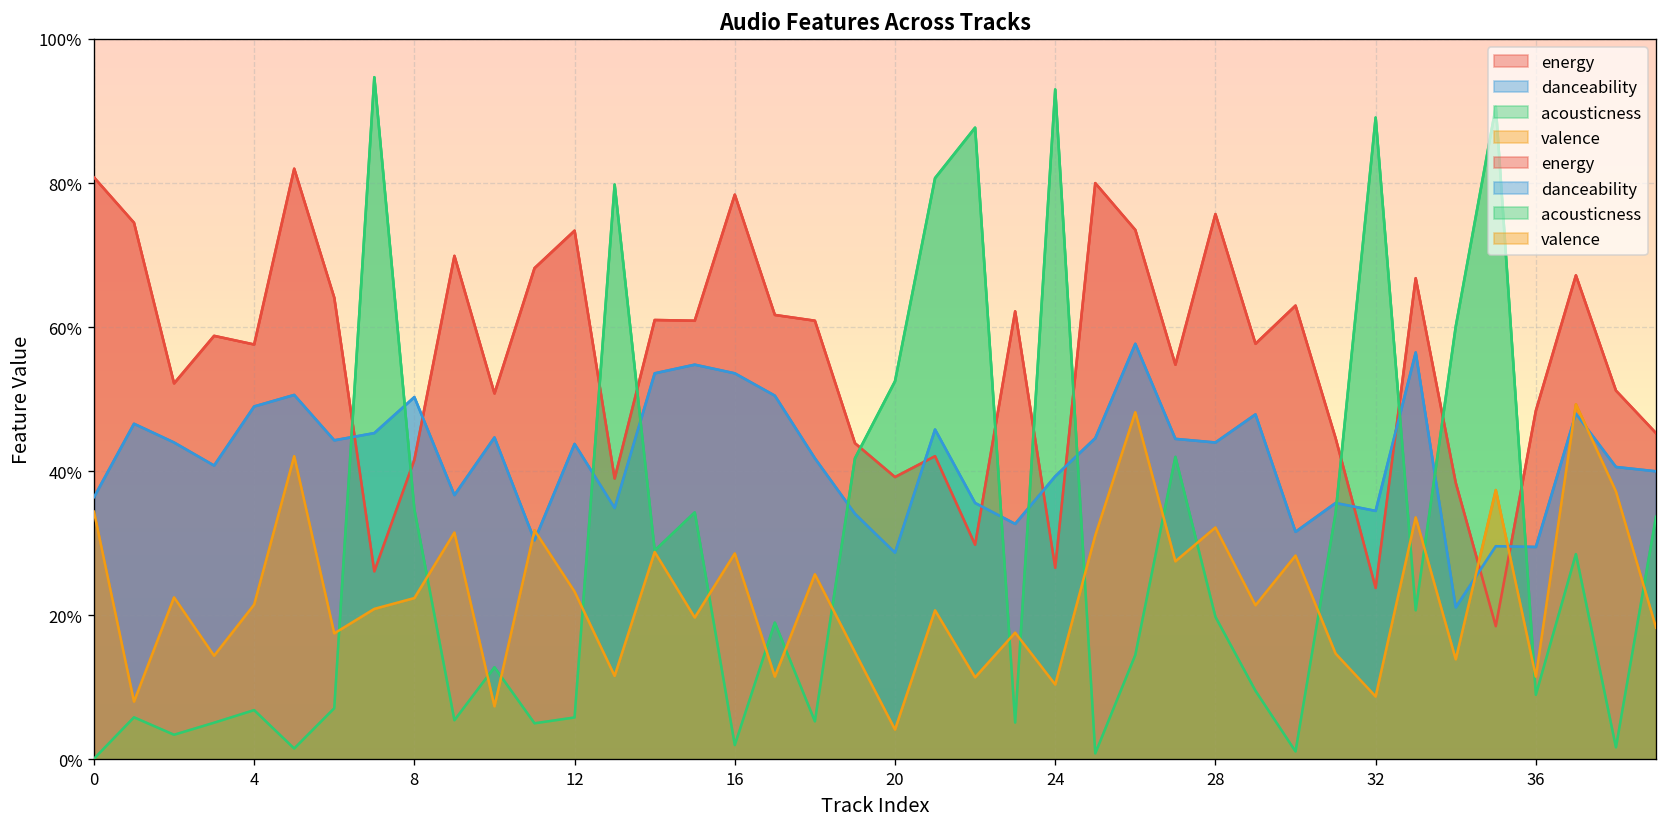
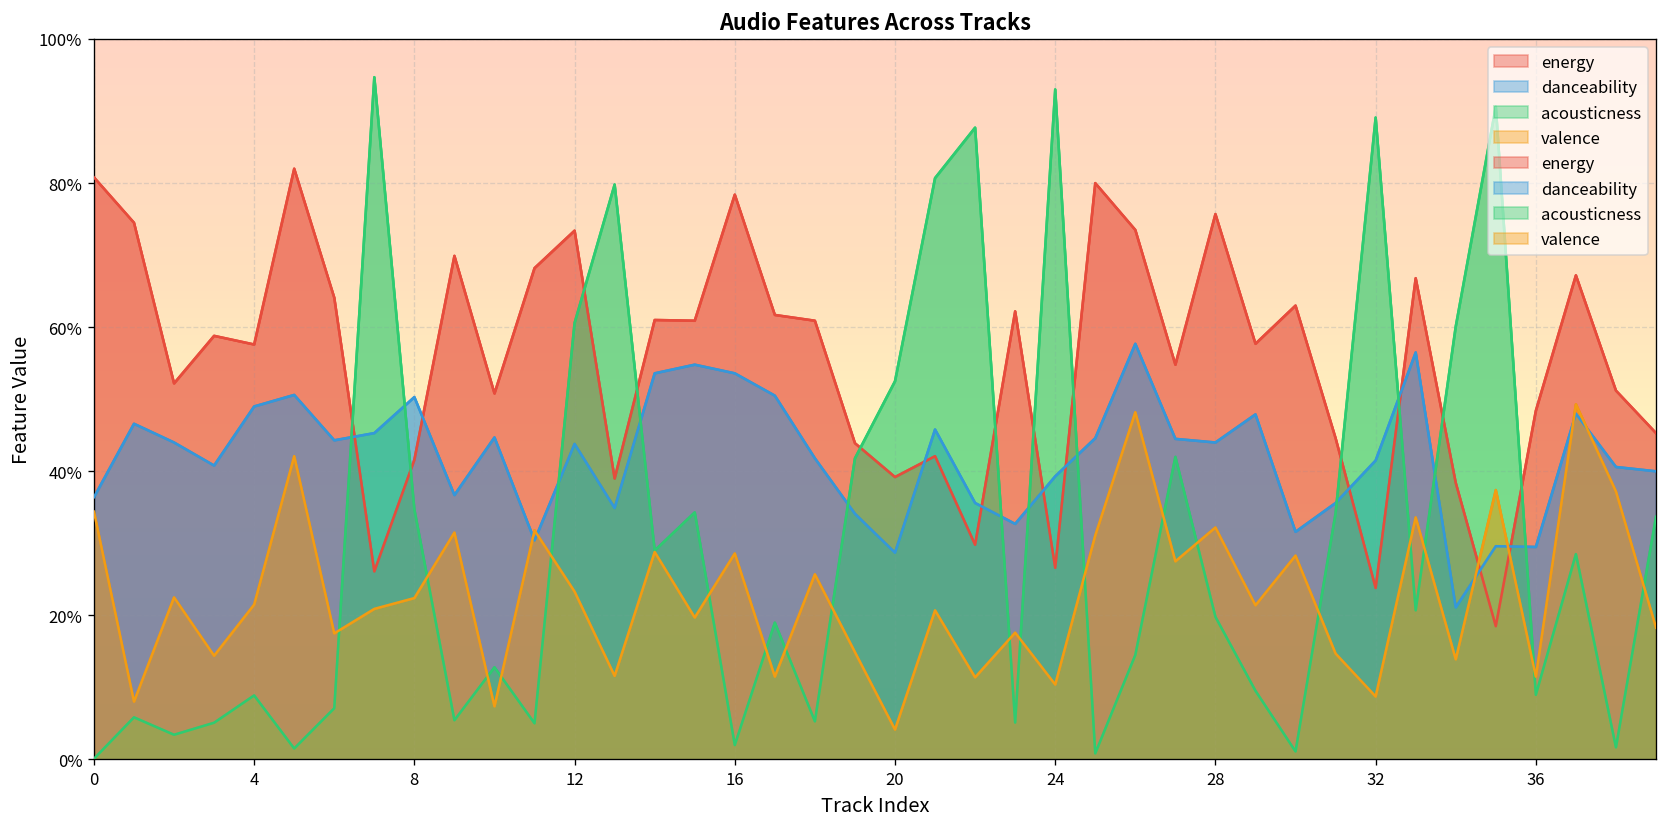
  {
    "danceability": {
      "0": "36%",
      "4": "49%",
      "8": "50%",
      "12": "44%",
      "16": "54%",
      "20": "29%",
      "24": "39%",
      "28": "44%",
-     "32": "35%",
+     "32": "42%",
      "36": "30%"
    },
    "acousticness": {
      "0": "0%",
-     "4": "7%",
+     "4": "9%",
      "8": "35%",
-     "12": "6%",
+     "12": "61%",
      "16": "2%",
      "20": "53%",
      "24": "93%",
      "28": "20%",
      "32": "89%",
      "36": "9%"
    }
  }
